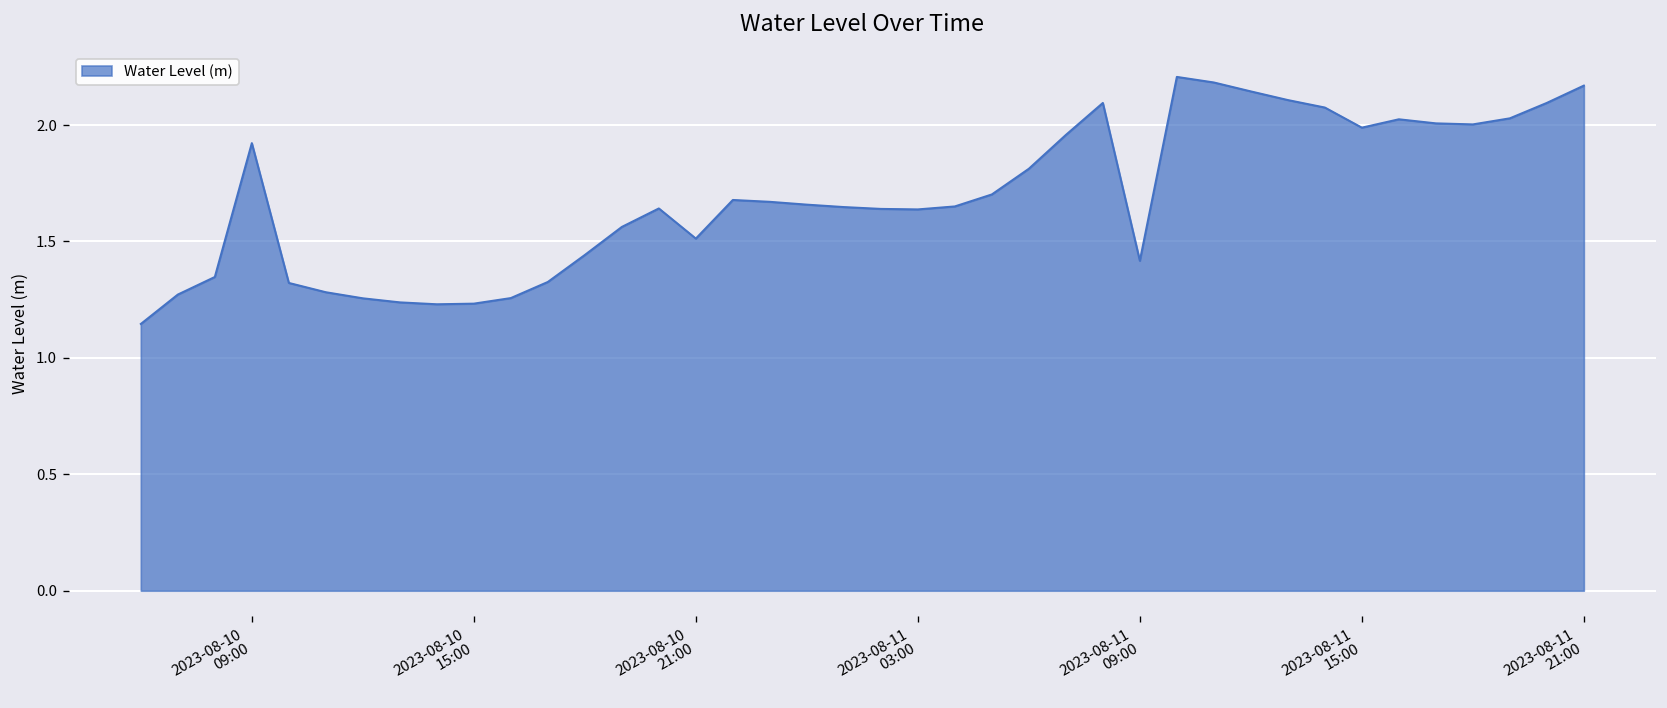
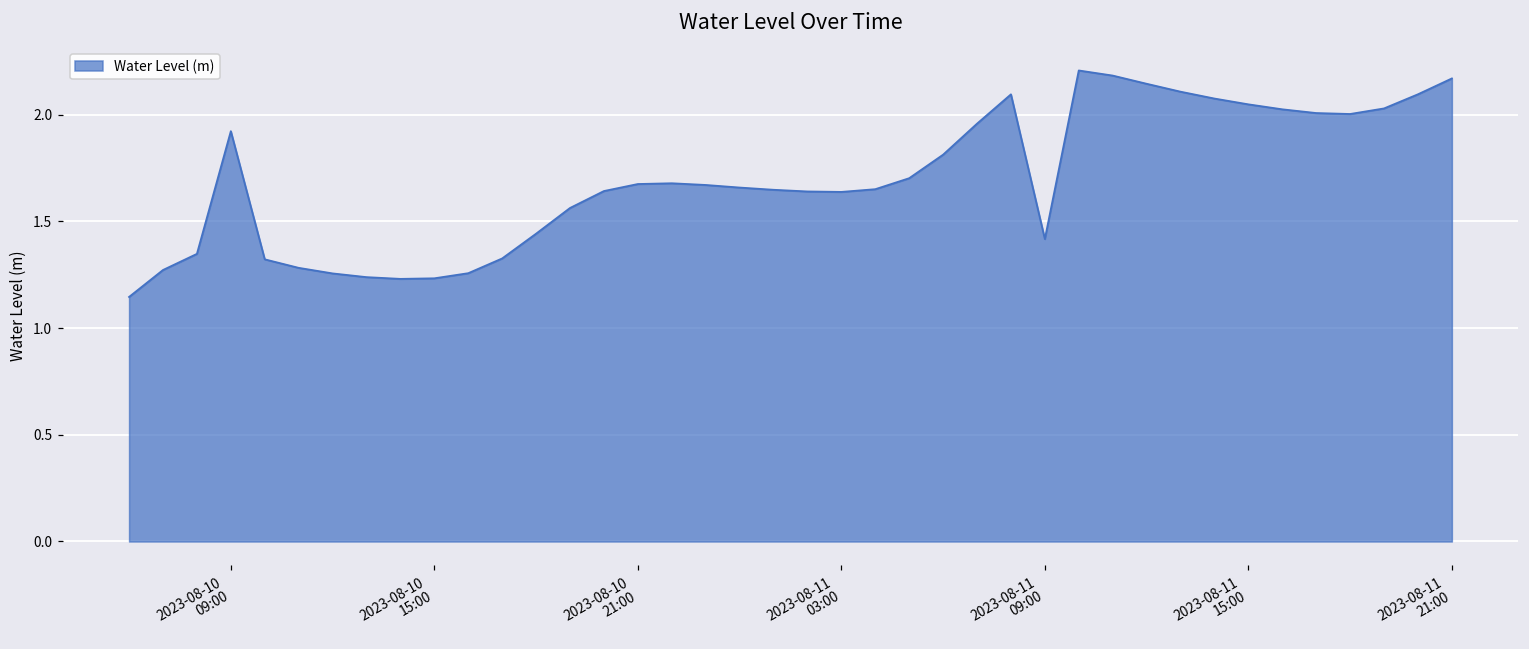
  {
    "2023-08-10 09:00": 1.92,
    "2023-08-10 15:00": 1.23,
-   "2023-08-10 21:00": 1.51,
+   "2023-08-10 21:00": 1.67,
    "2023-08-11 03:00": 1.64,
    "2023-08-11 09:00": 1.42,
-   "2023-08-11 15:00": 1.99,
+   "2023-08-11 15:00": 2.05,
    "2023-08-11 21:00": 2.17
  }
